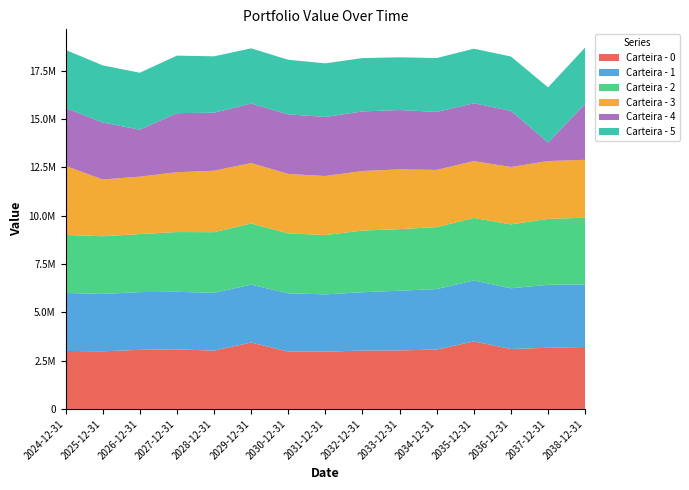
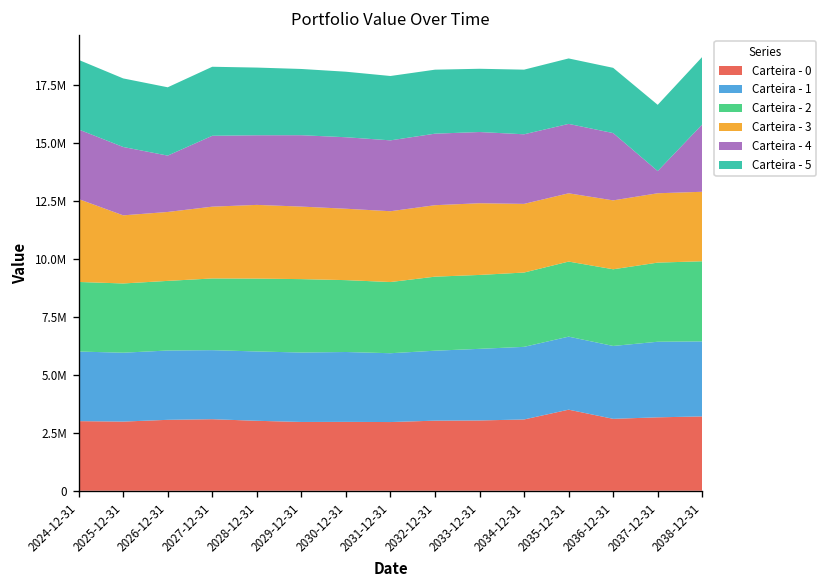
  {
    "Carteira - 0": {
      "2024-12-31": 3000000,
      "2025-12-31": 3000000,
      "2026-12-31": 3100000,
      "2027-12-31": 3100000,
      "2028-12-31": 3000000,
-     "2029-12-31": 3400000,
+     "2029-12-31": 3000000,
      "2030-12-31": 3000000,
      "2031-12-31": 3000000,
      "2032-12-31": 3000000,
      "2033-12-31": 3000000,
      "2034-12-31": 3100000,
      "2035-12-31": 3500000,
      "2036-12-31": 3100000,
      "2037-12-31": 3200000,
      "2038-12-31": 3200000
    },
    "Carteira - 1": {
      "2024-12-31": 3000000,
      "2025-12-31": 3000000,
      "2026-12-31": 3000000,
      "2027-12-31": 3000000,
      "2028-12-31": 3000000,
      "2029-12-31": 3000000,
      "2030-12-31": 3000000,
      "2031-12-31": 3000000,
      "2032-12-31": 3000000,
      "2033-12-31": 3100000,
      "2034-12-31": 3100000,
      "2035-12-31": 3100000,
      "2036-12-31": 3100000,
      "2037-12-31": 3300000,
      "2038-12-31": 3200000
    },
    "Carteira - 3": {
      "2024-12-31": 3600000,
      "2025-12-31": 2900000,
      "2026-12-31": 3000000,
      "2027-12-31": 3100000,
      "2028-12-31": 3200000,
      "2029-12-31": 3100000,
      "2030-12-31": 3100000,
      "2031-12-31": 3100000,
      "2032-12-31": 3100000,
      "2033-12-31": 3100000,
      "2034-12-31": 3000000,
      "2035-12-31": 2900000,
      "2036-12-31": 3000000,
      "2037-12-31": 3000000,
      "2038-12-31": 3000000
    },
    "Carteira - 4": {
      "2024-12-31": 3000000,
      "2025-12-31": 2900000,
      "2026-12-31": 2400000,
      "2027-12-31": 3100000,
      "2028-12-31": 3000000,
      "2029-12-31": 3100000,
      "2030-12-31": 3100000,
      "2031-12-31": 3100000,
      "2032-12-31": 3100000,
      "2033-12-31": 3100000,
      "2034-12-31": 3000000,
      "2035-12-31": 3000000,
      "2036-12-31": 2900000,
      "2037-12-31": 1000000,
      "2038-12-31": 2900000
    }
  }
